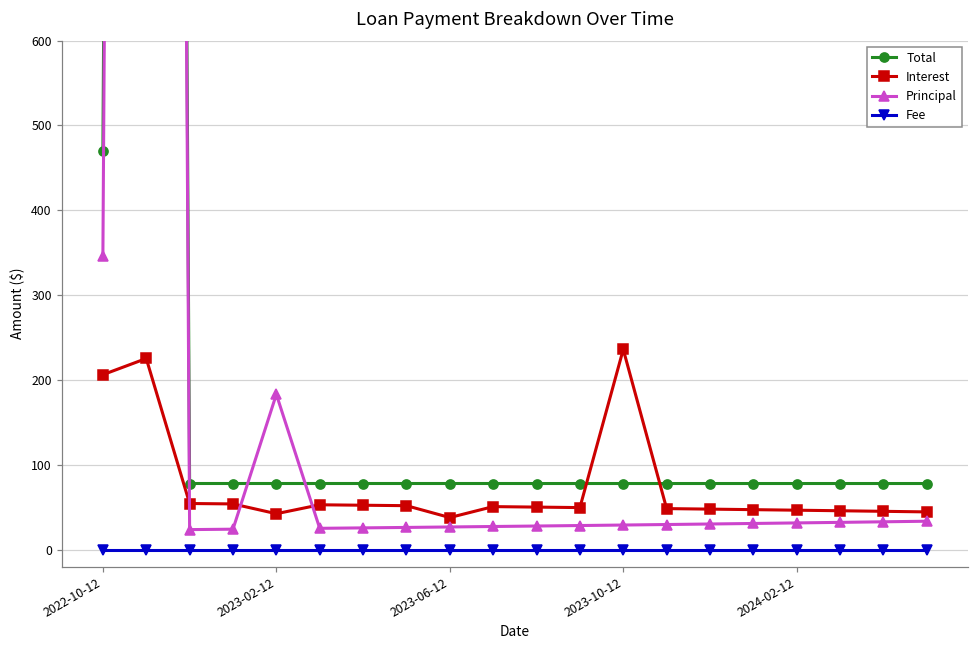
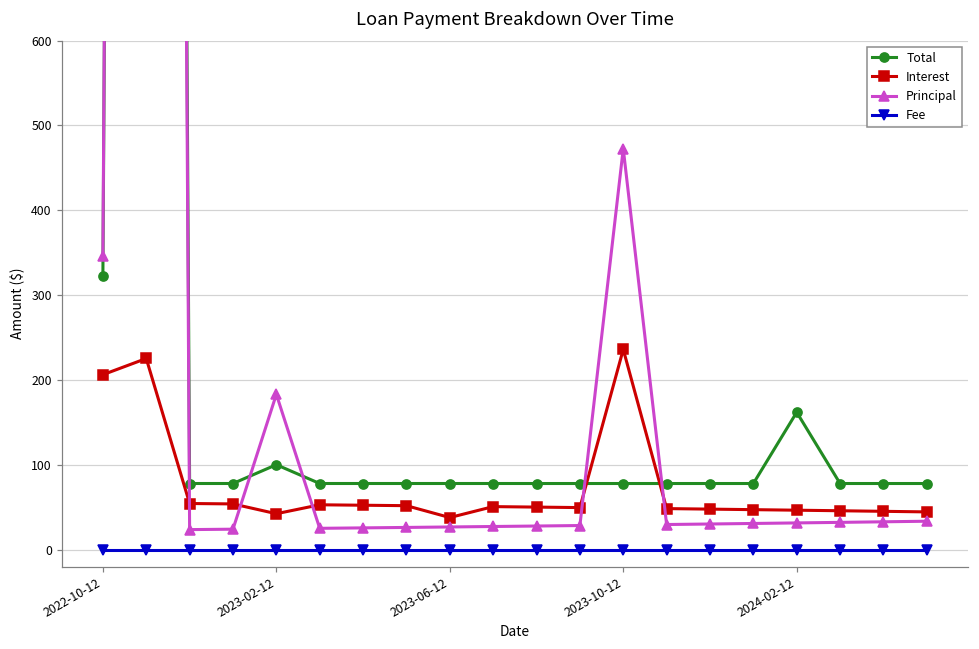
  {
    "Total": {
-     "2022-10-12": 470,
-     "2023-02-12": 80,
+     "2022-10-12": 320,
+     "2023-02-12": 100,
      "2023-06-12": 80,
      "2023-10-12": 80,
-     "2024-02-12": 80
+     "2024-02-12": 160
    },
    "Interest": {
      "2022-10-12": 210,
      "2023-02-12": 40,
      "2023-06-12": 40,
      "2023-10-12": 240,
      "2024-02-12": 50
    },
    "Principal": {
      "2022-10-12": 350,
      "2023-02-12": 180,
      "2023-06-12": 30,
-     "2023-10-12": 30,
+     "2023-10-12": 470,
      "2024-02-12": 30
    },
    "Fee": {
      "2022-10-12": 0,
      "2023-02-12": 0,
      "2023-06-12": 0,
      "2023-10-12": 0,
      "2024-02-12": 0
    }
  }
